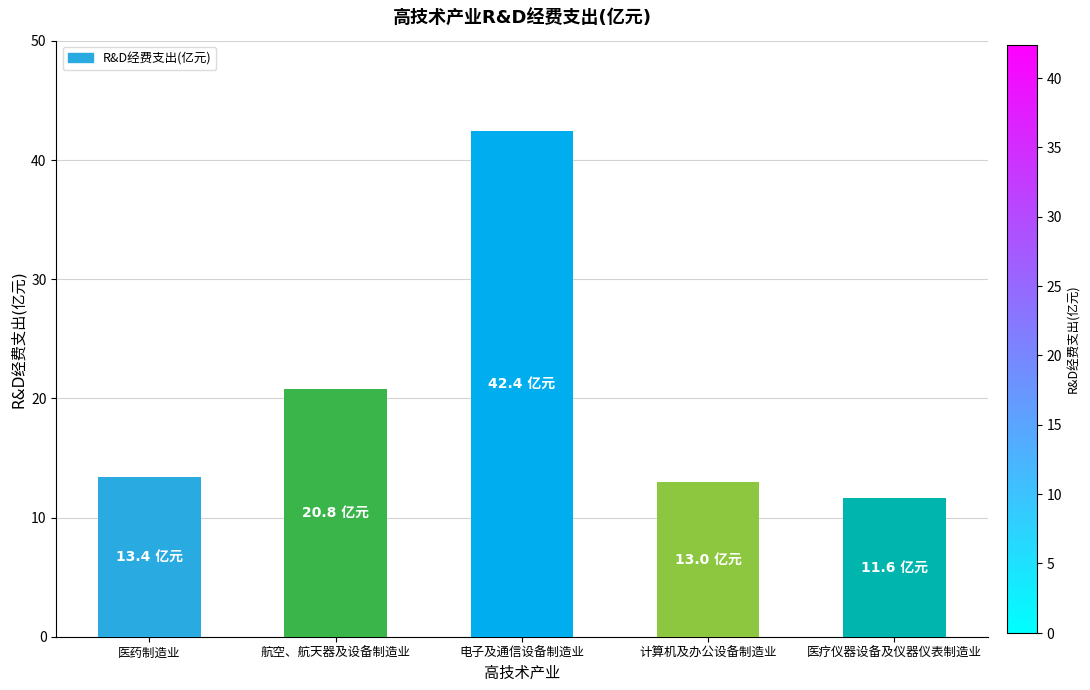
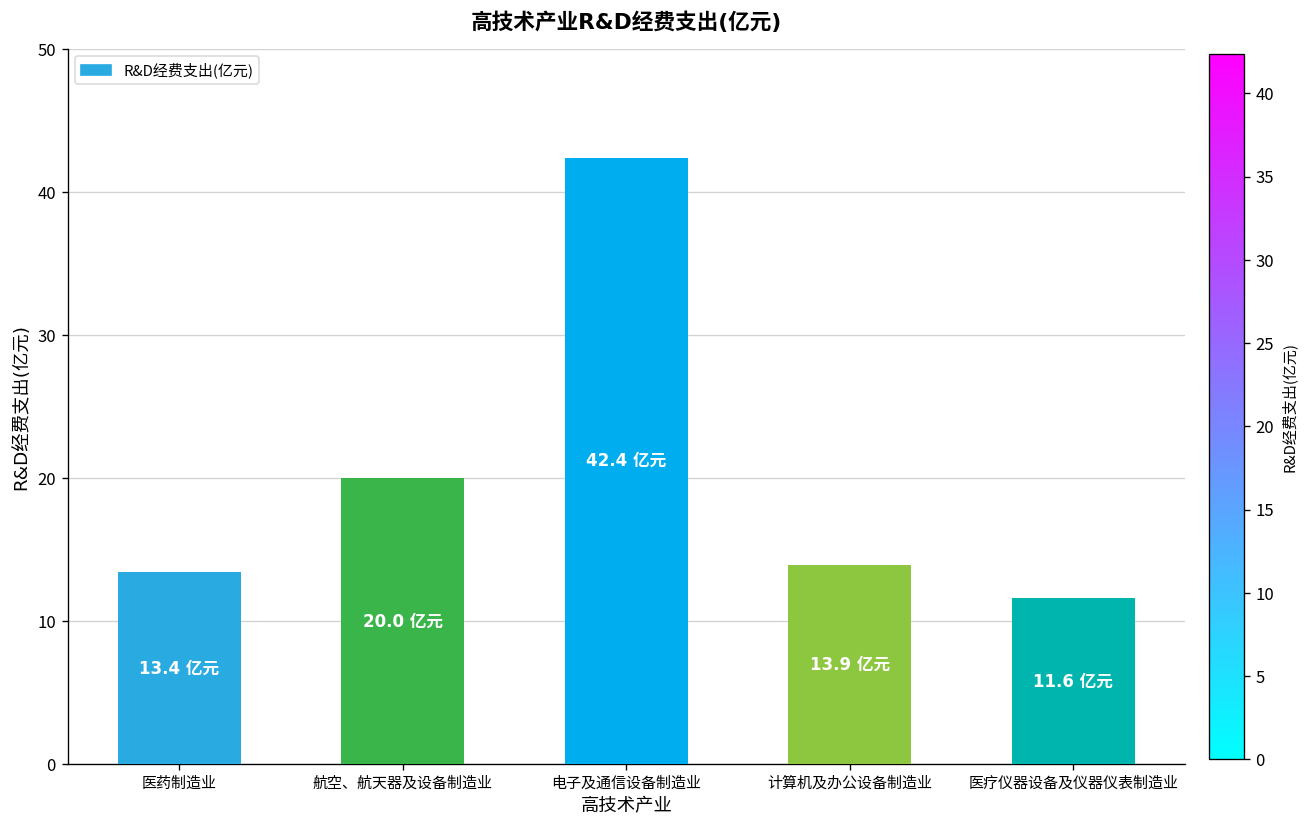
  {
    "医药制造业": 13.4,
-   "航空、航天器及设备制造业": 20.8,
+   "航空、航天器及设备制造业": 20.0,
    "电子及通信设备制造业": 42.4,
-   "计算机及办公设备制造业": 13.0,
+   "计算机及办公设备制造业": 13.9,
    "医疗仪器设备及仪器仪表制造业": 11.6
  }
